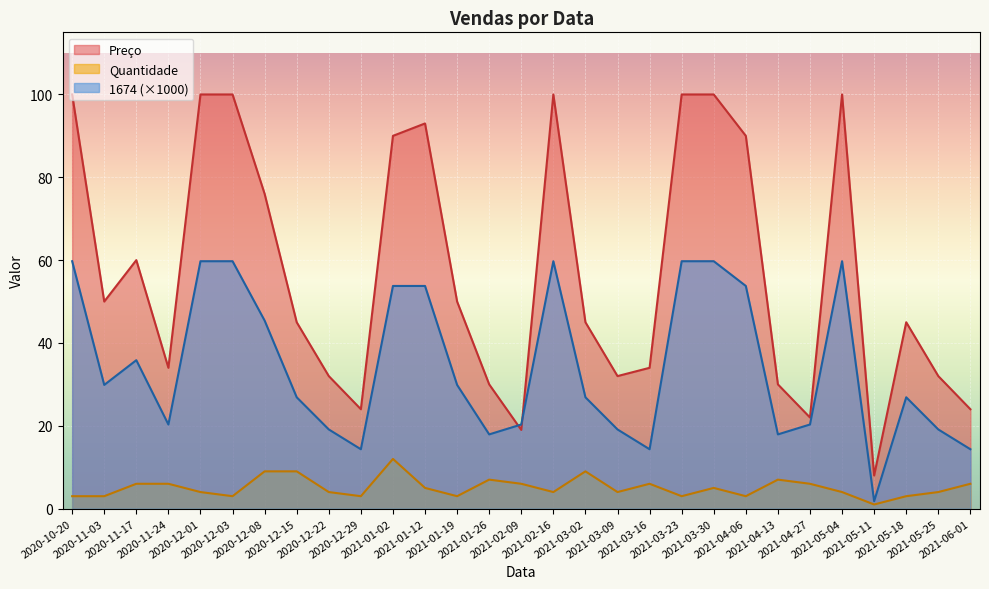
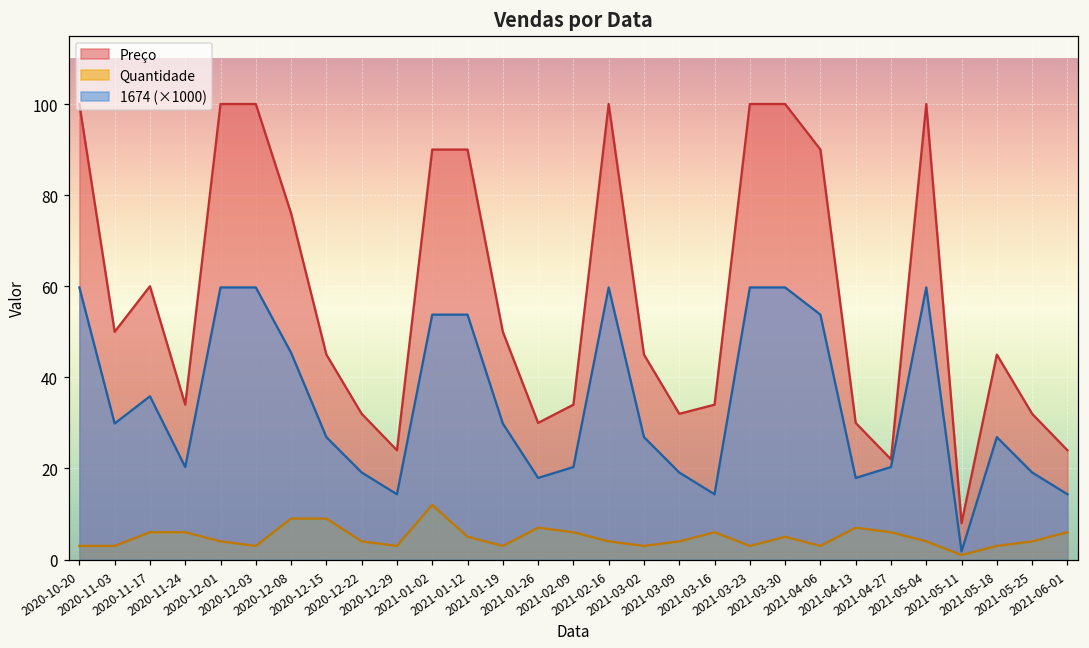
  {
    "Preço": {
      "2020-11-03": 50,
      "2020-11-17": 60,
      "2020-11-24": 34,
      "2020-12-01": 100,
      "2020-12-03": 100,
      "2020-12-08": 76,
      "2020-12-15": 45,
      "2020-12-22": 32,
      "2020-12-29": 24,
      "2021-01-02": 90,
-     "2021-01-12": 93,
+     "2021-01-12": 90,
      "2021-01-19": 50,
      "2021-01-26": 30,
-     "2021-02-09": 19,
+     "2021-02-09": 34,
      "2021-02-16": 100,
      "2021-03-02": 45,
      "2021-03-09": 32,
      "2021-03-16": 34,
      "2021-03-23": 100,
      "2021-03-30": 100,
      "2021-04-06": 90,
      "2021-04-13": 30,
      "2021-04-27": 22,
      "2021-05-04": 100,
      "2021-05-11": 8,
      "2021-05-18": 45,
      "2021-05-25": 32,
      "2021-06-01": 24
    },
    "Quantidade": {
      "2020-10-20": 3,
      "2020-11-03": 3,
      "2020-11-17": 6,
      "2020-11-24": 6,
      "2020-12-01": 4,
      "2020-12-03": 3,
      "2020-12-08": 9,
      "2020-12-15": 9,
      "2020-12-22": 4,
      "2020-12-29": 3,
      "2021-01-02": 12,
      "2021-01-12": 5,
      "2021-01-19": 3,
      "2021-01-26": 7,
      "2021-02-09": 6,
      "2021-02-16": 4,
-     "2021-03-02": 9,
+     "2021-03-02": 3,
      "2021-03-09": 4,
      "2021-03-16": 6,
      "2021-03-23": 3,
      "2021-03-30": 5,
      "2021-04-06": 3,
      "2021-04-13": 7,
      "2021-04-27": 6,
      "2021-05-04": 4,
      "2021-05-11": 1,
      "2021-05-18": 3,
      "2021-05-25": 4,
      "2021-06-01": 6
    },
    "1674 (×1000)": {
      "2020-10-20": 60,
      "2020-11-03": 30,
      "2020-11-17": 36,
      "2020-11-24": 20,
      "2020-12-01": 60,
      "2020-12-03": 60,
      "2020-12-08": 45,
      "2020-12-15": 27,
      "2020-12-22": 19,
      "2020-12-29": 14,
      "2021-01-02": 54,
      "2021-01-12": 54,
      "2021-01-19": 30,
      "2021-01-26": 18,
      "2021-02-09": 20,
      "2021-02-16": 60,
      "2021-03-02": 27,
      "2021-03-09": 19,
      "2021-03-16": 14,
      "2021-03-23": 60,
      "2021-03-30": 60,
      "2021-04-06": 54,
      "2021-04-13": 18,
      "2021-04-27": 20,
      "2021-05-04": 60,
      "2021-05-11": 2,
      "2021-05-18": 27,
      "2021-05-25": 19,
      "2021-06-01": 14
    }
  }
